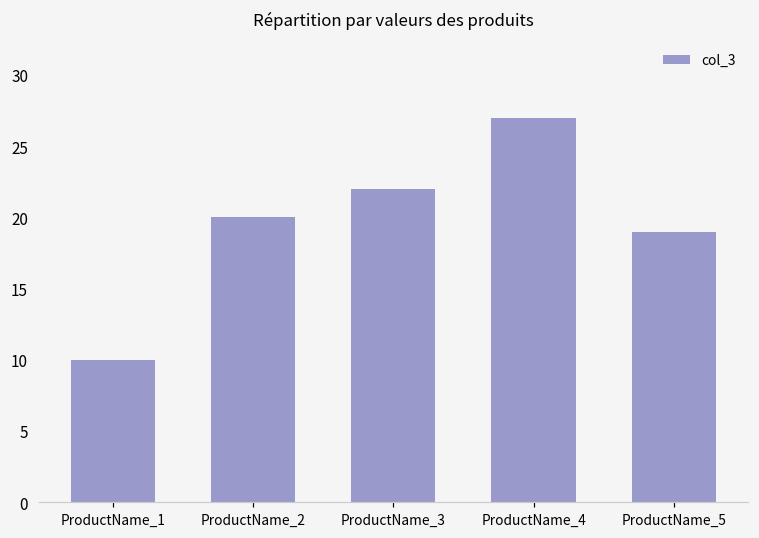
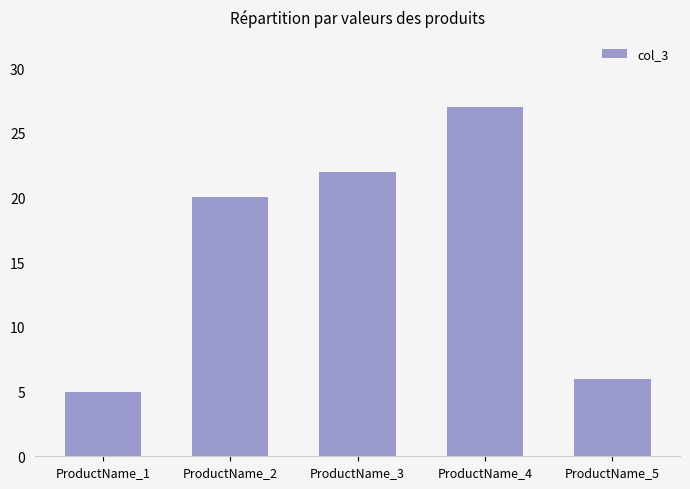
  {
-   "ProductName_1": 10,
+   "ProductName_1": 5,
    "ProductName_2": 20,
    "ProductName_3": 22,
    "ProductName_4": 27,
-   "ProductName_5": 19
+   "ProductName_5": 6
  }
